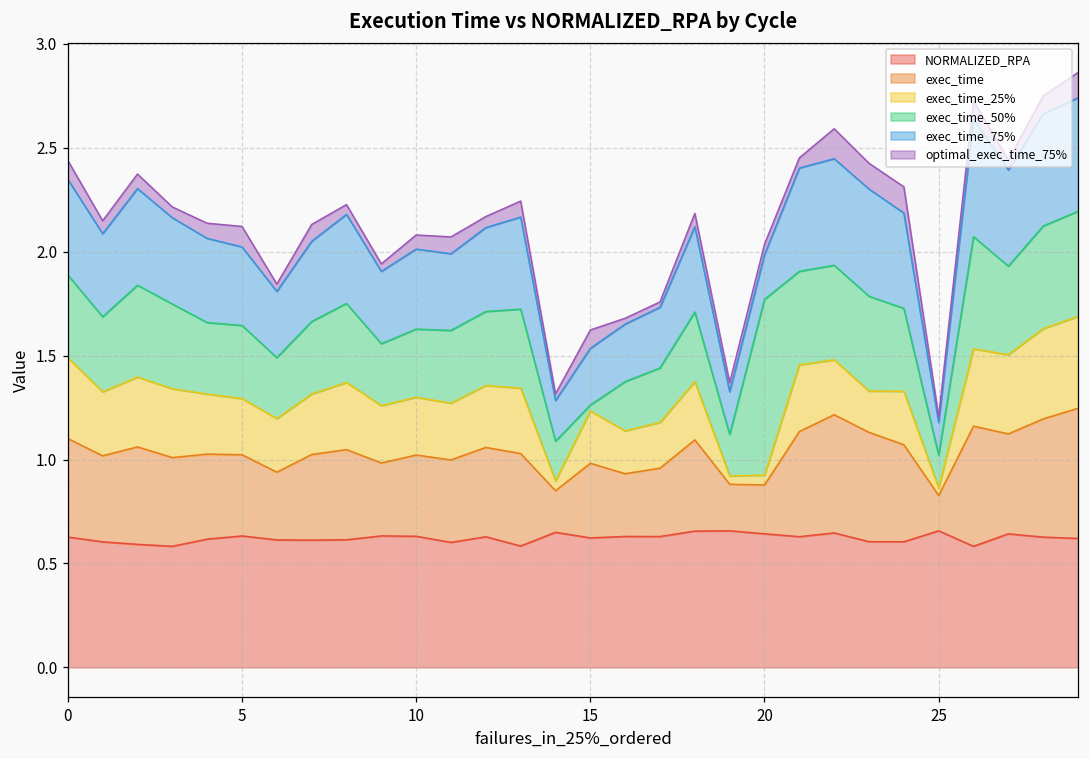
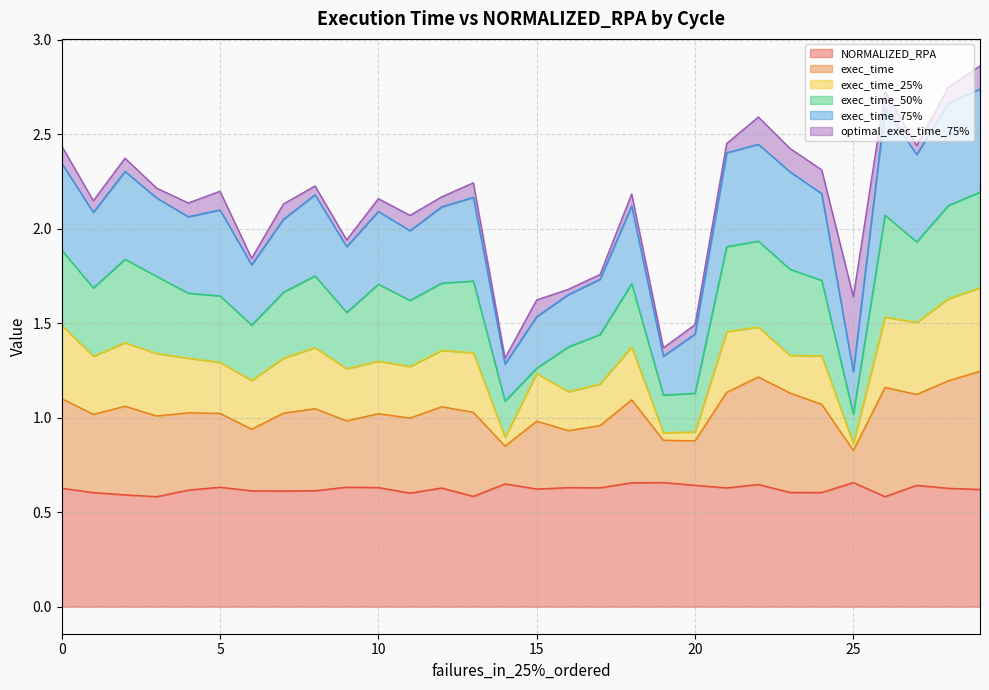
  {
    "exec_time_50%": {
      "0": 0.40,
      "5": 0.35,
-     "10": 0.33,
+     "10": 0.41,
      "15": 0.03,
-     "20": 0.85,
+     "20": 0.21,
      "25": 0.16
    },
    "exec_time_75%": {
      "0": 0.46,
-     "5": 0.38,
+     "5": 0.46,
      "10": 0.39,
      "15": 0.27,
-     "20": 0.22,
-     "25": 0.16
+     "20": 0.31,
+     "25": 0.22
    },
    "optimal_exec_time_75%": {
      "0": 0.09,
      "5": 0.10,
      "10": 0.07,
      "15": 0.09,
      "20": 0.05,
-     "25": 0.03
+     "25": 0.40
    }
  }
